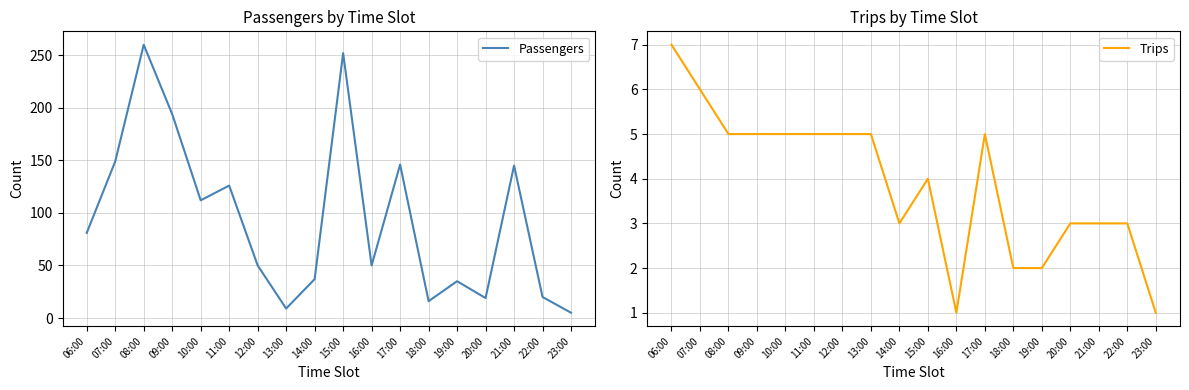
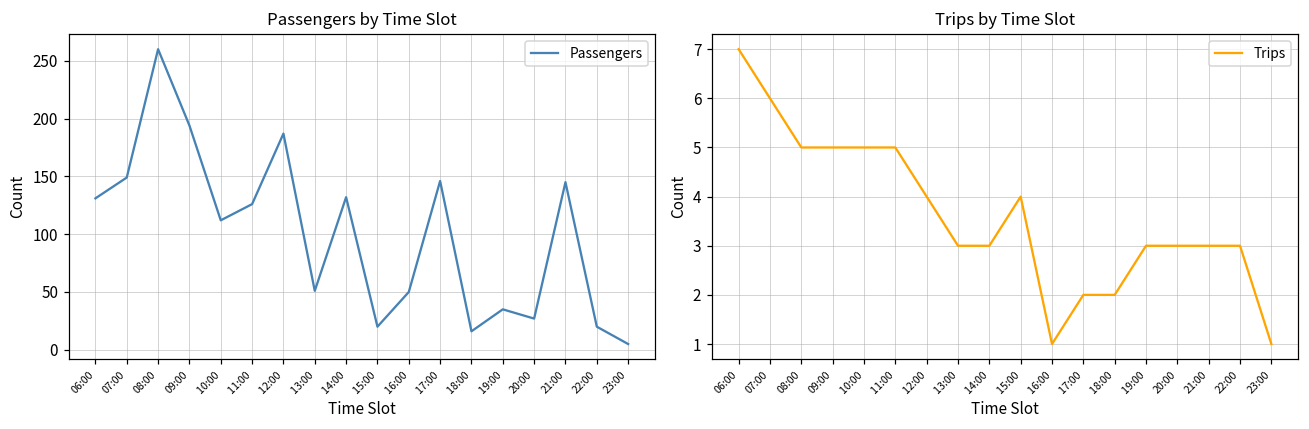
  {
    "Passengers by Time Slot": {
-     "06:00": 81,
+     "06:00": 131,
      "07:00": 149,
      "08:00": 260,
      "09:00": 194,
      "10:00": 112,
      "11:00": 126,
-     "12:00": 50,
-     "13:00": 9,
-     "14:00": 37,
-     "15:00": 252,
+     "12:00": 187,
+     "13:00": 51,
+     "14:00": 132,
+     "15:00": 20,
      "16:00": 50,
      "17:00": 146,
      "18:00": 16,
      "19:00": 35,
-     "20:00": 19,
+     "20:00": 27,
      "21:00": 145,
      "22:00": 20,
      "23:00": 5
    },
    "Trips by Time Slot": {
      "06:00": 7,
      "07:00": 6,
      "08:00": 5,
      "09:00": 5,
      "10:00": 5,
      "11:00": 5,
-     "12:00": 5,
-     "13:00": 5,
+     "12:00": 4,
+     "13:00": 3,
      "14:00": 3,
      "15:00": 4,
      "16:00": 1,
-     "17:00": 5,
+     "17:00": 2,
      "18:00": 2,
-     "19:00": 2,
+     "19:00": 3,
      "20:00": 3,
      "21:00": 3,
      "22:00": 3,
      "23:00": 1
    }
  }
